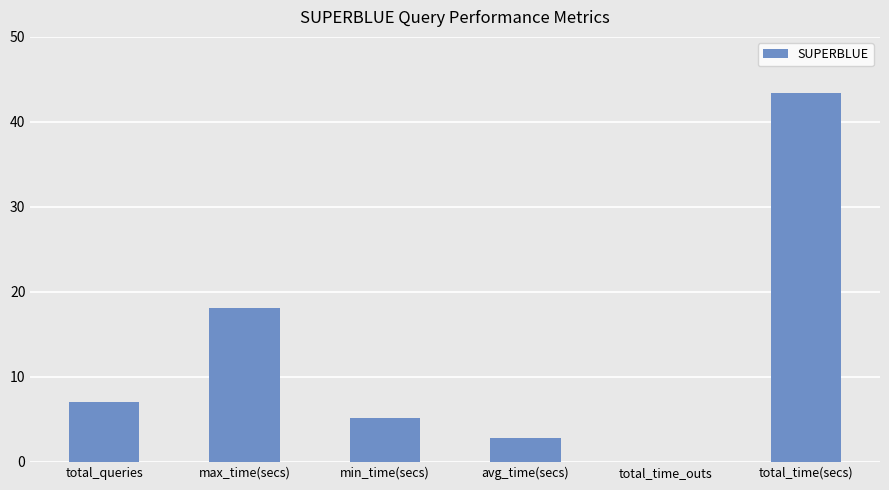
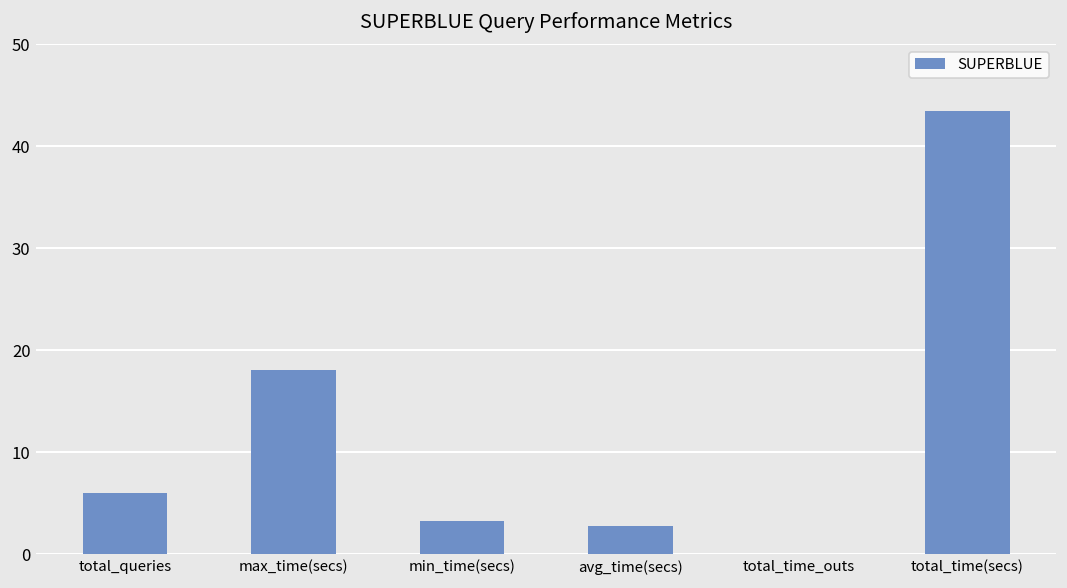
  {
-   "total_queries": 7,
+   "total_queries": 6,
    "max_time(secs)": 18,
-   "min_time(secs)": 5,
+   "min_time(secs)": 3,
    "avg_time(secs)": 3,
    "total_time_outs": 0,
    "total_time(secs)": 43
  }
